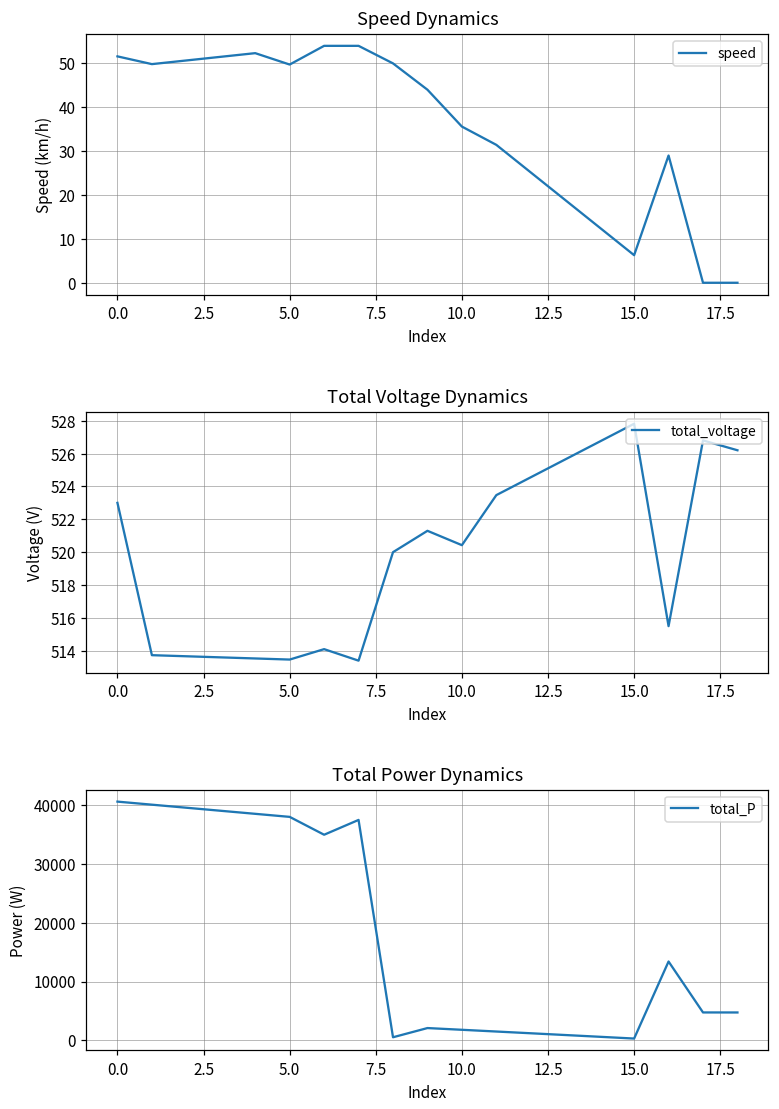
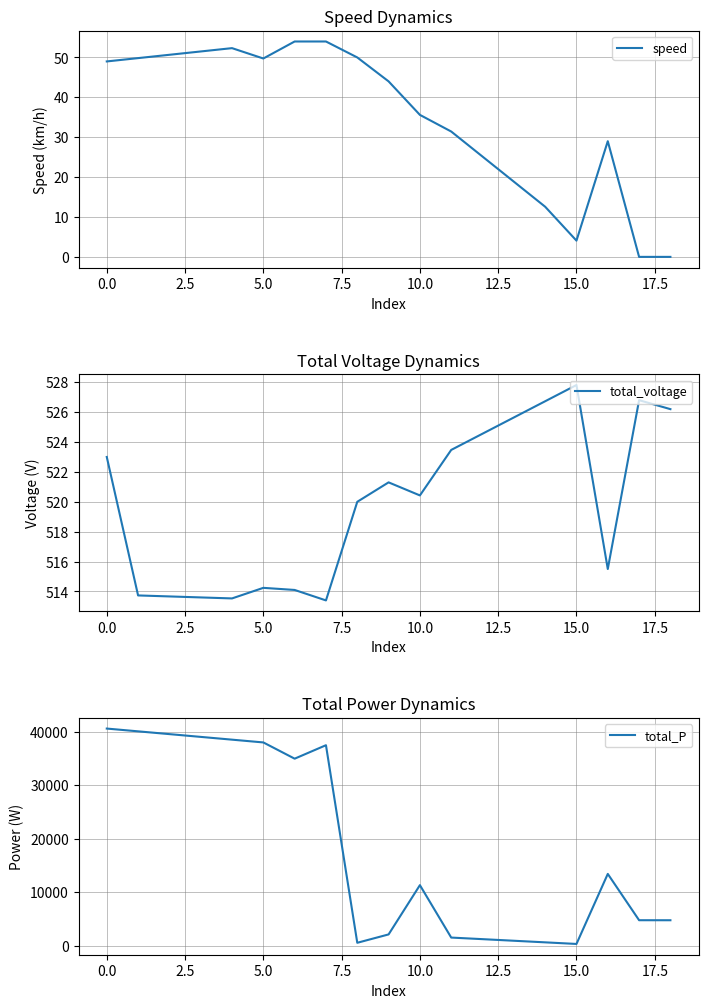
  {
    "Speed Dynamics": {
-     "0.0": 52,
+     "0.0": 49,
      "5.0": 50,
      "10.0": 36,
-     "15.0": 6
+     "15.0": 4
    },
    "Total Voltage Dynamics": {
      "0.0": 523.0,
-     "5.0": 513.5,
+     "5.0": 514.2,
      "10.0": 520.4
    },
    "Total Power Dynamics": {
      "0.0": 41000,
      "5.0": 38000,
-     "10.0": 2000,
+     "10.0": 11000,
      "15.0": 0
    }
  }
